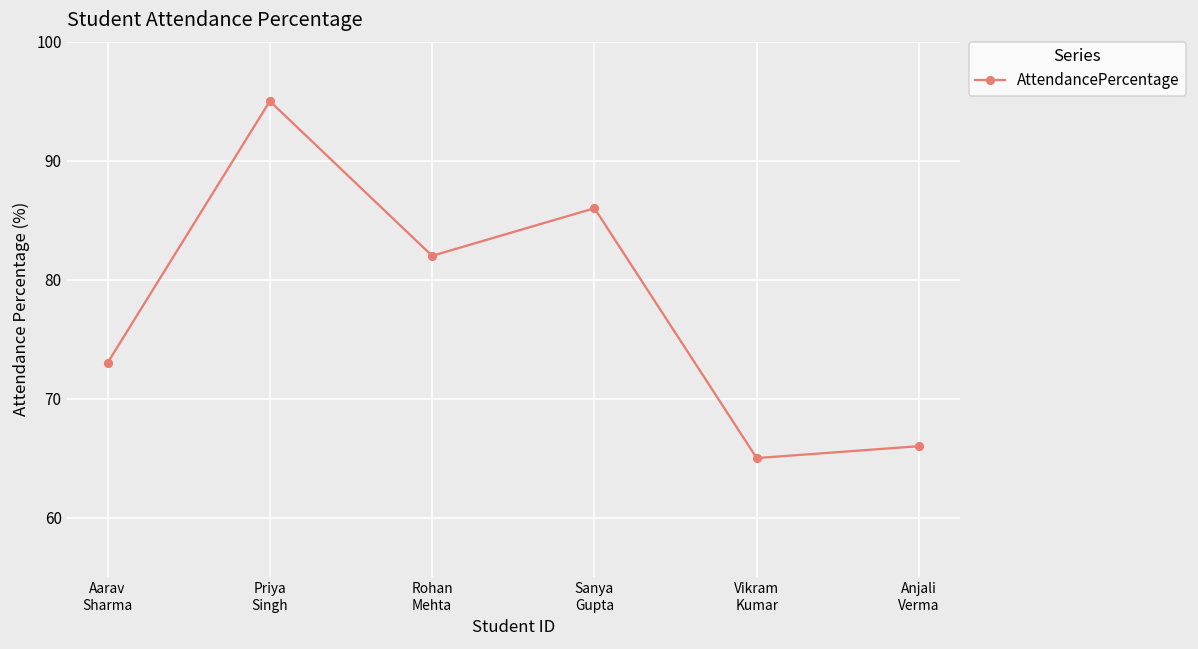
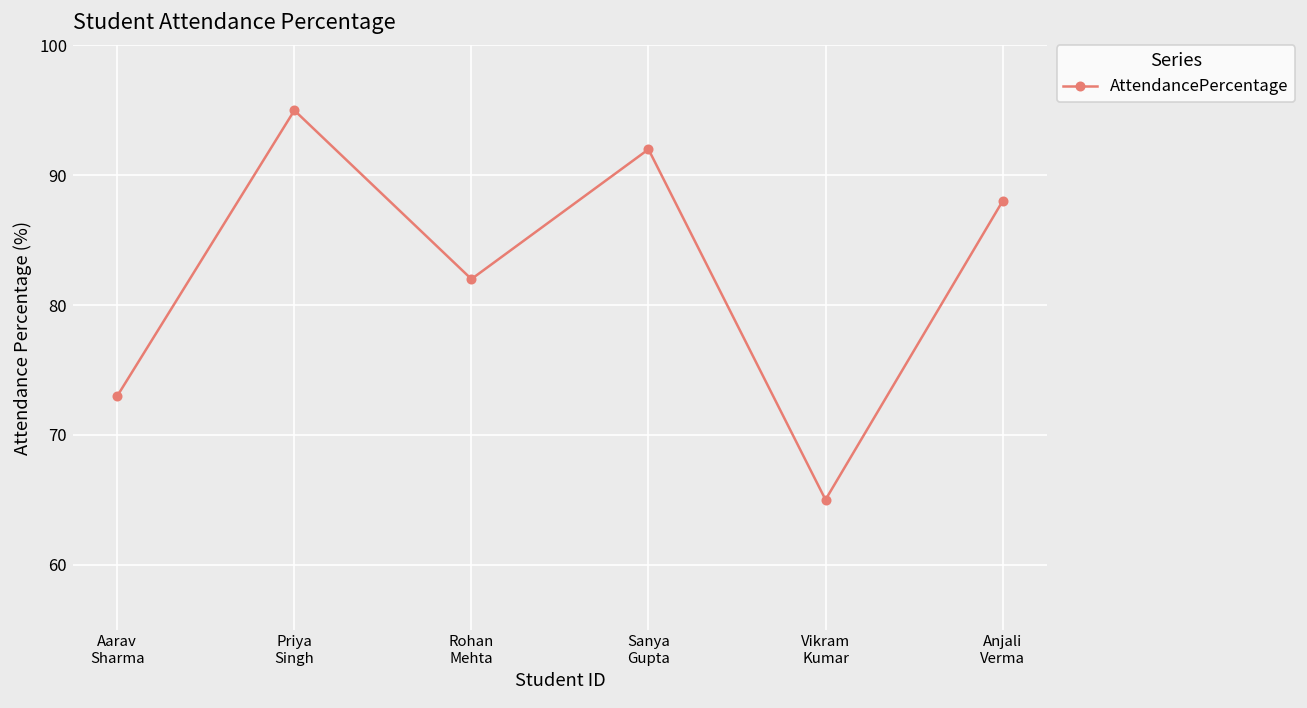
  {
    "Aarav Sharma": 73,
    "Priya Singh": 95,
    "Rohan Mehta": 82,
-   "Sanya Gupta": 86,
+   "Sanya Gupta": 92,
    "Vikram Kumar": 65,
-   "Anjali Verma": 66
+   "Anjali Verma": 88
  }
